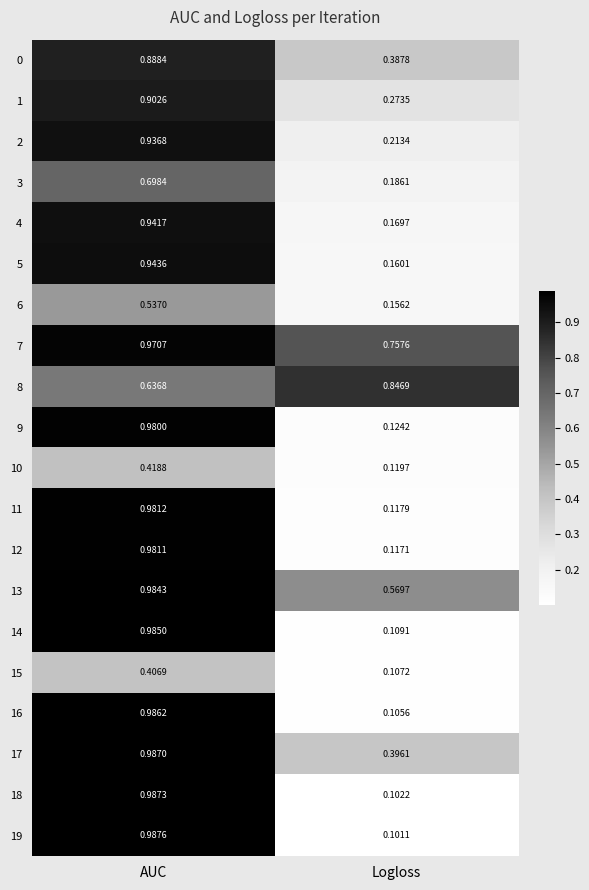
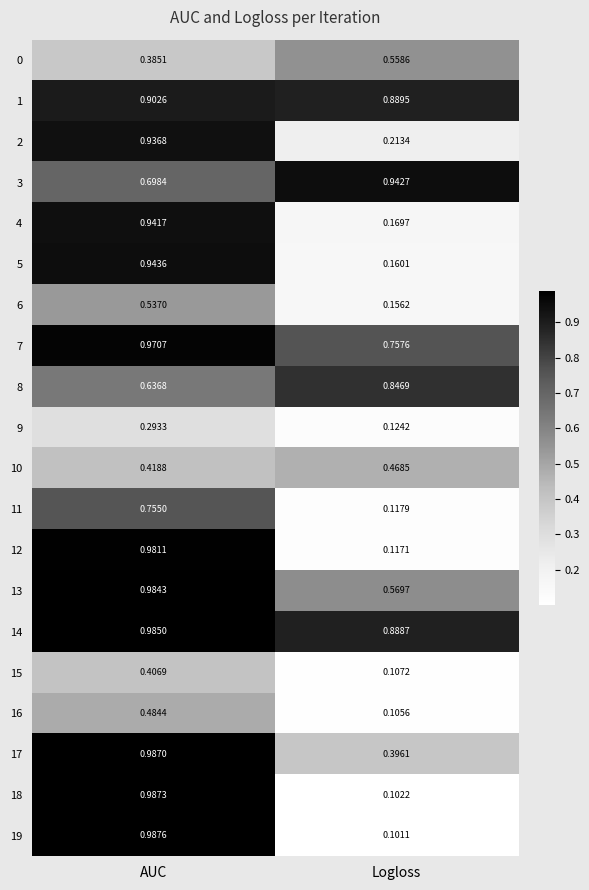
  {
    "0": {
-     "AUC": 0.8884,
-     "Logloss": 0.3878
+     "AUC": 0.3851,
+     "Logloss": 0.5586
    },
    "1": {
      "AUC": 0.9026,
-     "Logloss": 0.2735
+     "Logloss": 0.8895
    },
    "2": {
      "AUC": 0.9368,
      "Logloss": 0.2134
    },
    "3": {
      "AUC": 0.6984,
-     "Logloss": 0.1861
+     "Logloss": 0.9427
    },
    "4": {
      "AUC": 0.9417,
      "Logloss": 0.1697
    },
    "5": {
      "AUC": 0.9436,
      "Logloss": 0.1601
    },
    "6": {
      "AUC": 0.5370,
      "Logloss": 0.1562
    },
    "7": {
      "AUC": 0.9707,
      "Logloss": 0.7576
    },
    "8": {
      "AUC": 0.6368,
      "Logloss": 0.8469
    },
    "9": {
-     "AUC": 0.9800,
+     "AUC": 0.2933,
      "Logloss": 0.1242
    },
    "10": {
      "AUC": 0.4188,
-     "Logloss": 0.1197
+     "Logloss": 0.4685
    },
    "11": {
-     "AUC": 0.9812,
+     "AUC": 0.7550,
      "Logloss": 0.1179
    },
    "12": {
      "AUC": 0.9811,
      "Logloss": 0.1171
    },
    "13": {
      "AUC": 0.9843,
      "Logloss": 0.5697
    },
    "14": {
      "AUC": 0.9850,
-     "Logloss": 0.1091
+     "Logloss": 0.8887
    },
    "15": {
      "AUC": 0.4069,
      "Logloss": 0.1072
    },
    "16": {
-     "AUC": 0.9862,
+     "AUC": 0.4844,
      "Logloss": 0.1056
    },
    "17": {
      "AUC": 0.9870,
      "Logloss": 0.3961
    },
    "18": {
      "AUC": 0.9873,
      "Logloss": 0.1022
    },
    "19": {
      "AUC": 0.9876,
      "Logloss": 0.1011
    }
  }
